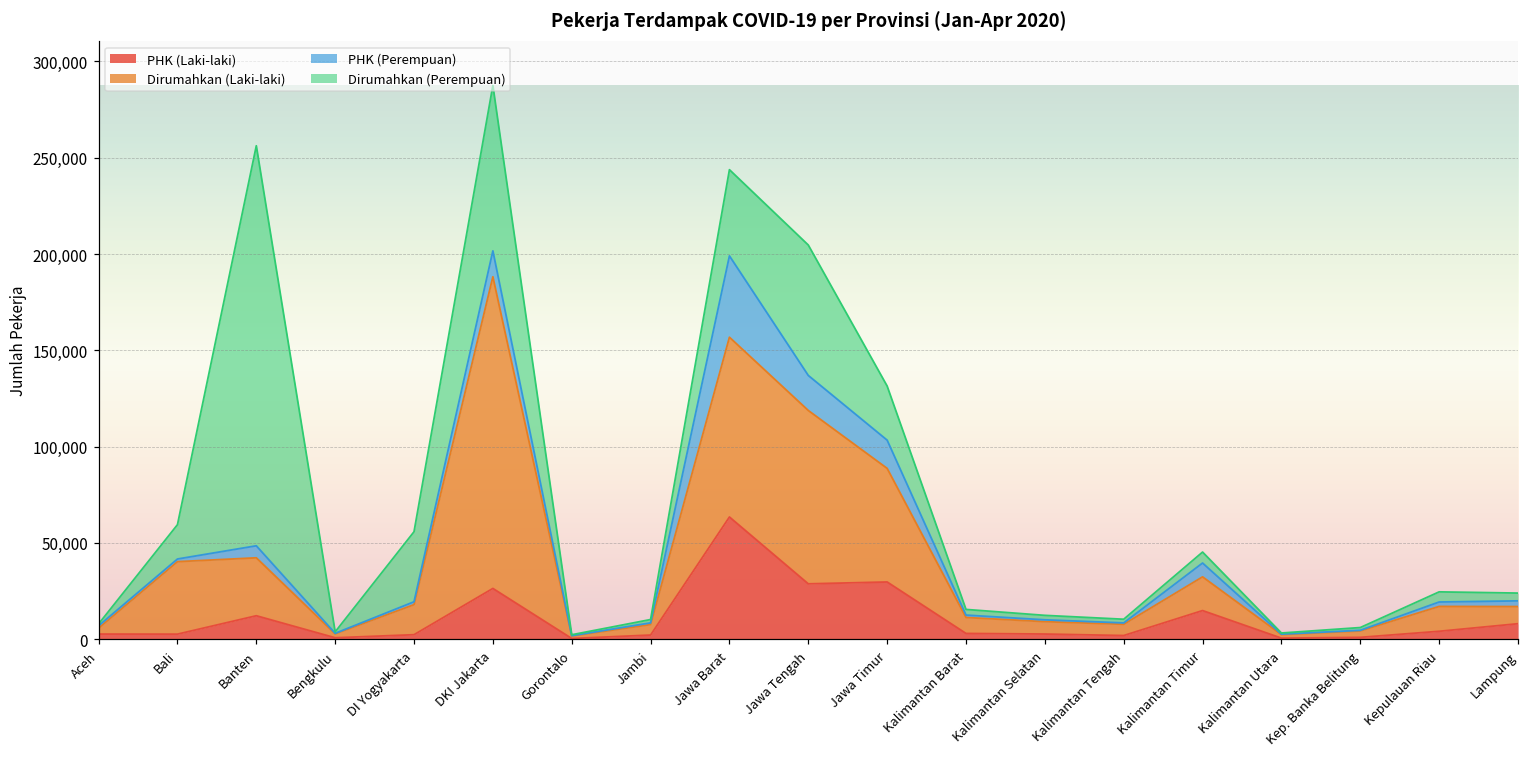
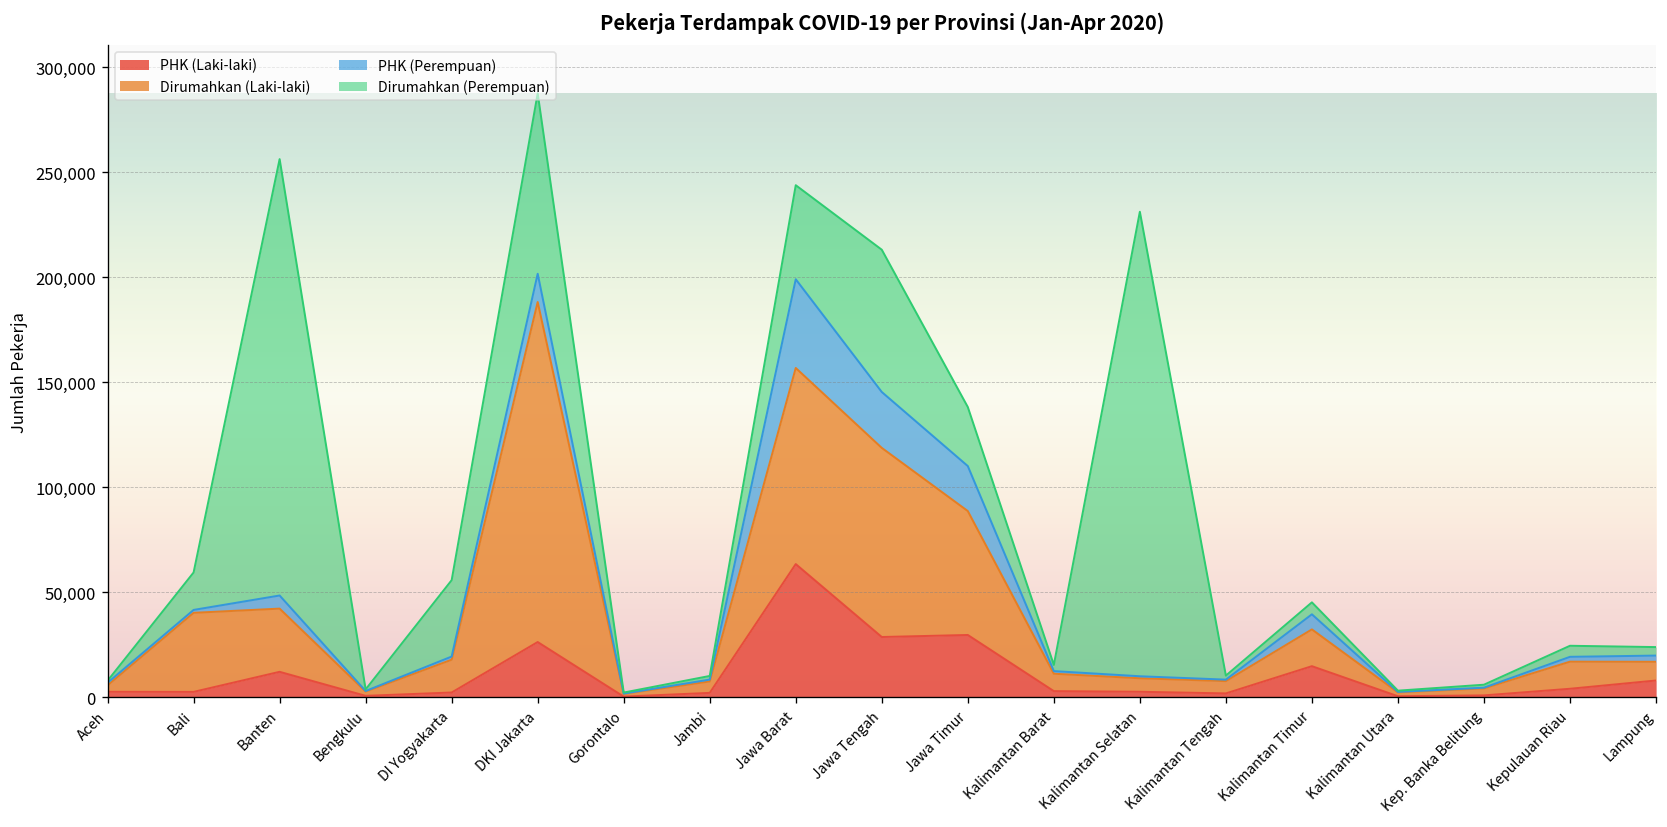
  {
    "PHK (Perempuan)": {
      "Banten": "6,000",
      "DI Yogyakarta": "2,000",
      "DKI Jakarta": "13,000",
      "Jawa Barat": "42,000",
-     "Jawa Tengah": "18,000",
-     "Jawa Timur": "15,000",
+     "Jawa Tengah": "27,000",
+     "Jawa Timur": "21,000",
      "Kalimantan Timur": "7,000",
      "Kepulauan Riau": "2,000",
      "Lampung": "3,000"
    },
    "Dirumahkan (Perempuan)": {
      "Bali": "18,000",
      "Banten": "208,000",
      "DI Yogyakarta": "36,000",
      "Jambi": "2,000",
      "Jawa Barat": "45,000",
      "Jawa Tengah": "68,000",
      "Jawa Timur": "28,000",
      "Kalimantan Barat": "3,000",
-     "Kalimantan Selatan": "2,000",
+     "Kalimantan Selatan": "221,000",
      "Kalimantan Tengah": "2,000",
      "Kalimantan Timur": "6,000",
      "Kepulauan Riau": "5,000",
      "Lampung": "4,000"
    }
  }
